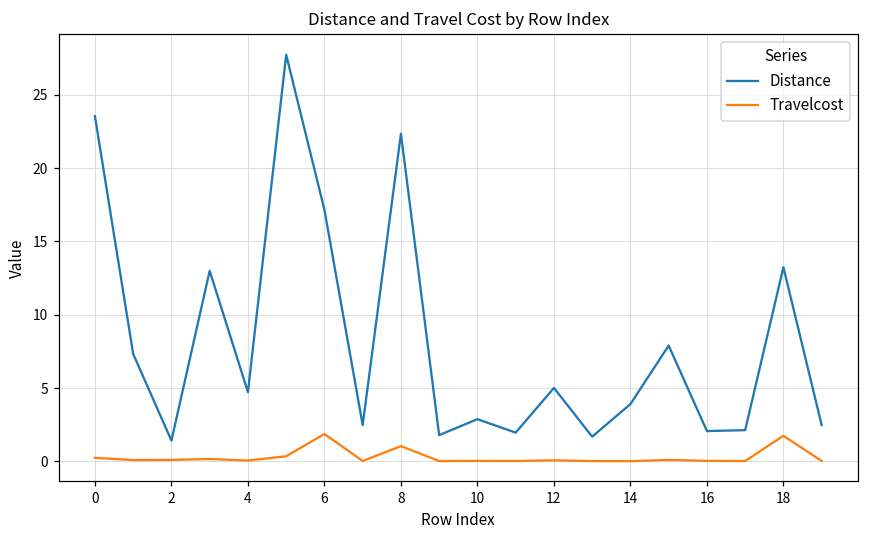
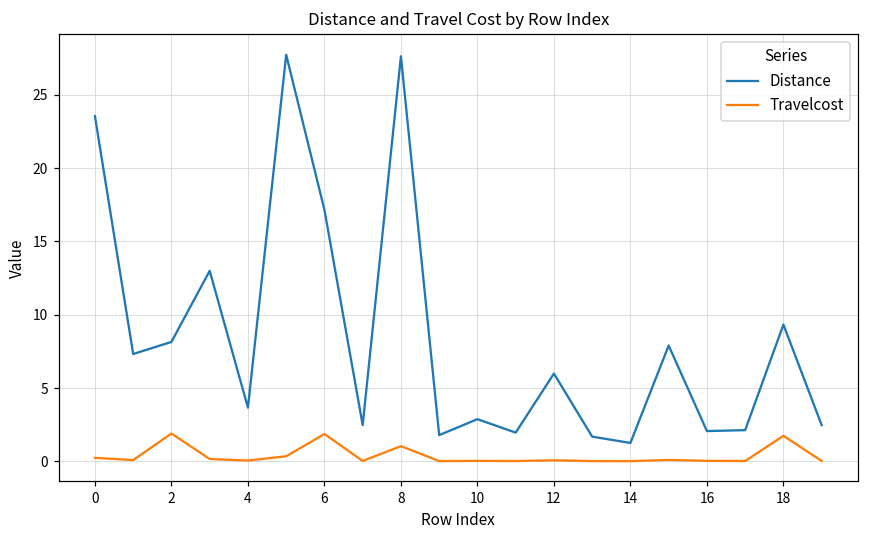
  {
    "Distance": {
      "0": 23.5,
-     "2": 1.4,
-     "4": 4.7,
+     "2": 8.1,
+     "4": 3.7,
      "6": 17.1,
-     "8": 22.3,
+     "8": 27.6,
      "10": 2.9,
-     "12": 5.0,
-     "14": 3.9,
+     "12": 6.0,
+     "14": 1.3,
      "16": 2.1,
-     "18": 13.2
+     "18": 9.3
    },
    "Travelcost": {
      "0": 0.2,
-     "2": 0.1,
+     "2": 1.9,
      "4": 0.1,
      "6": 1.9,
      "8": 1.0,
      "10": 0.0,
      "12": 0.1,
      "14": 0.0,
      "16": 0.0,
      "18": 1.7
    }
  }
